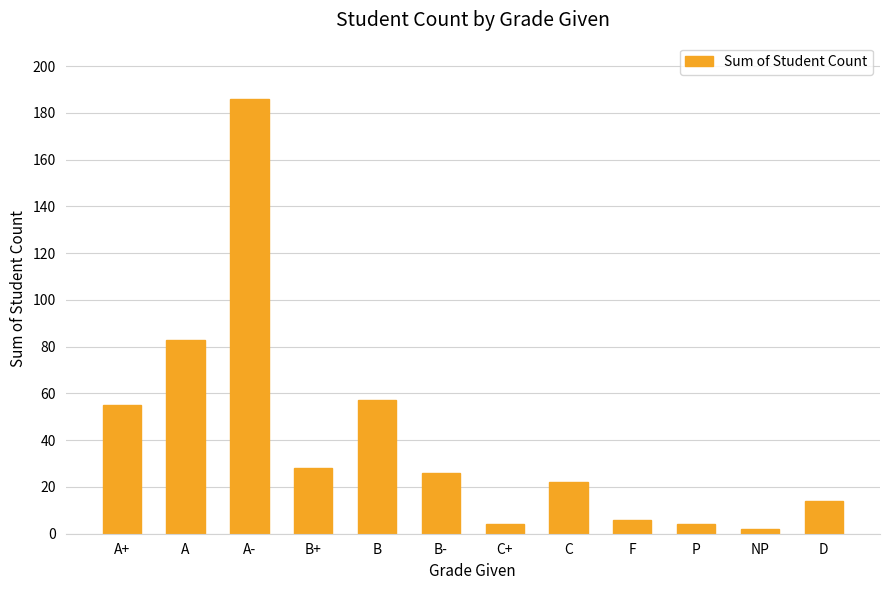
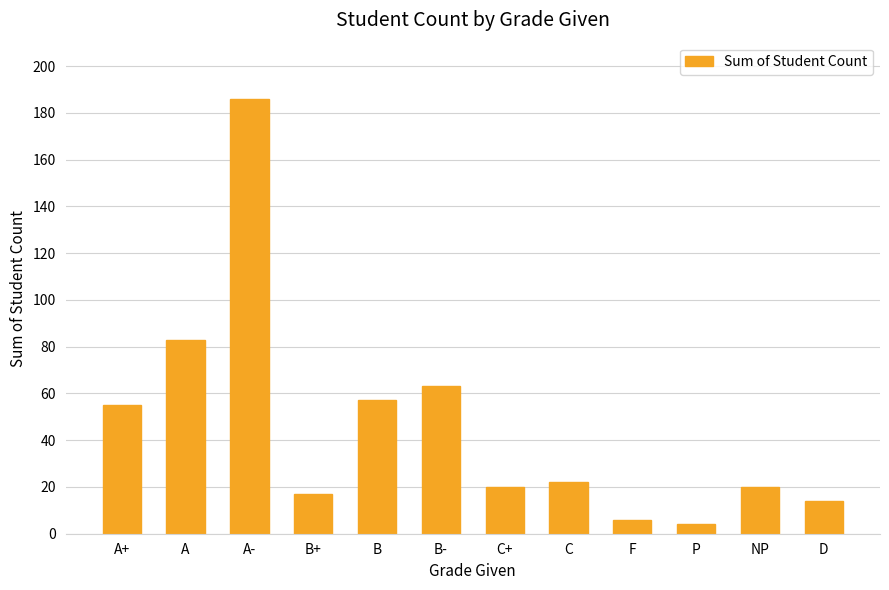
  {
    "A+": 55,
    "A": 83,
    "A-": 186,
-   "B+": 28,
+   "B+": 17,
    "B": 57,
-   "B-": 26,
-   "C+": 4,
+   "B-": 63,
+   "C+": 20,
    "C": 22,
    "F": 6,
    "P": 4,
-   "NP": 2,
+   "NP": 20,
    "D": 14
  }
